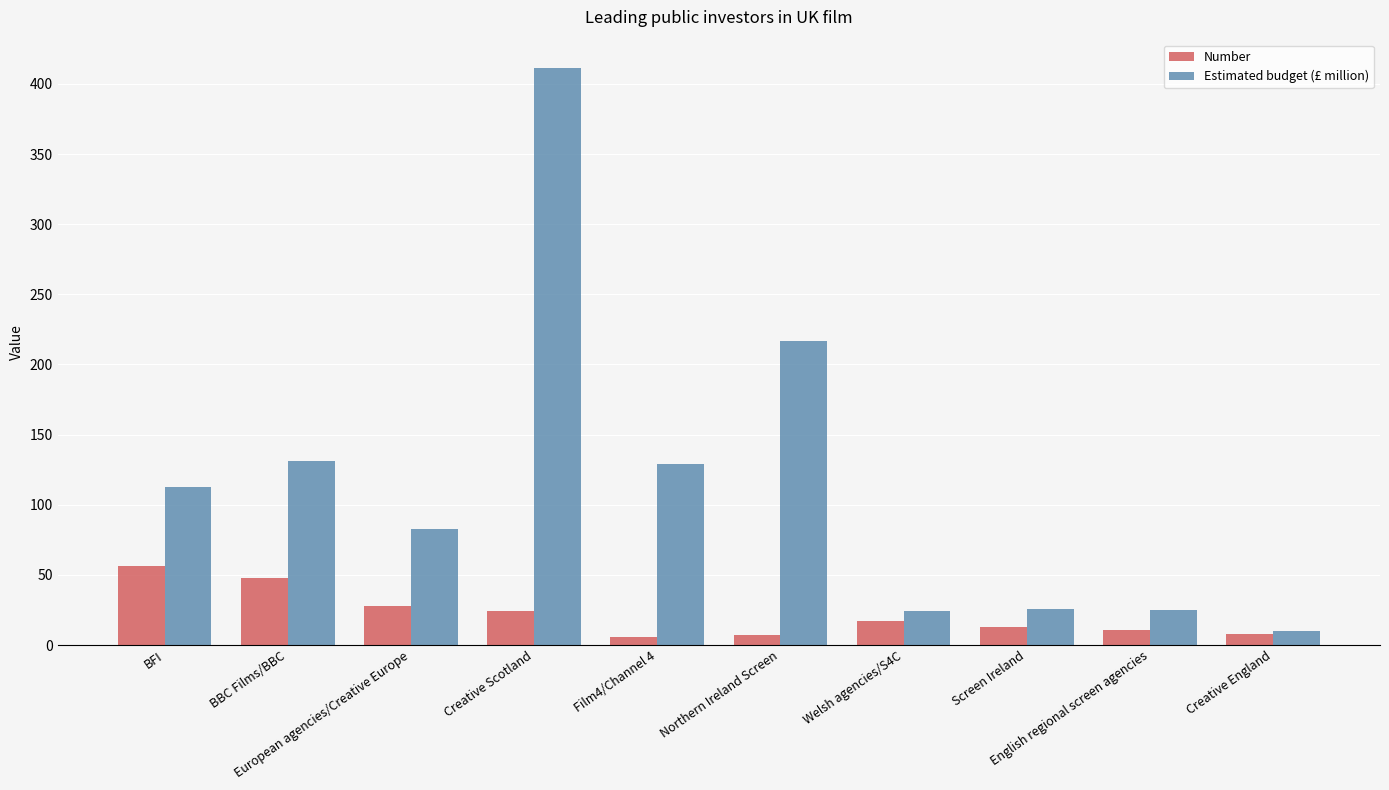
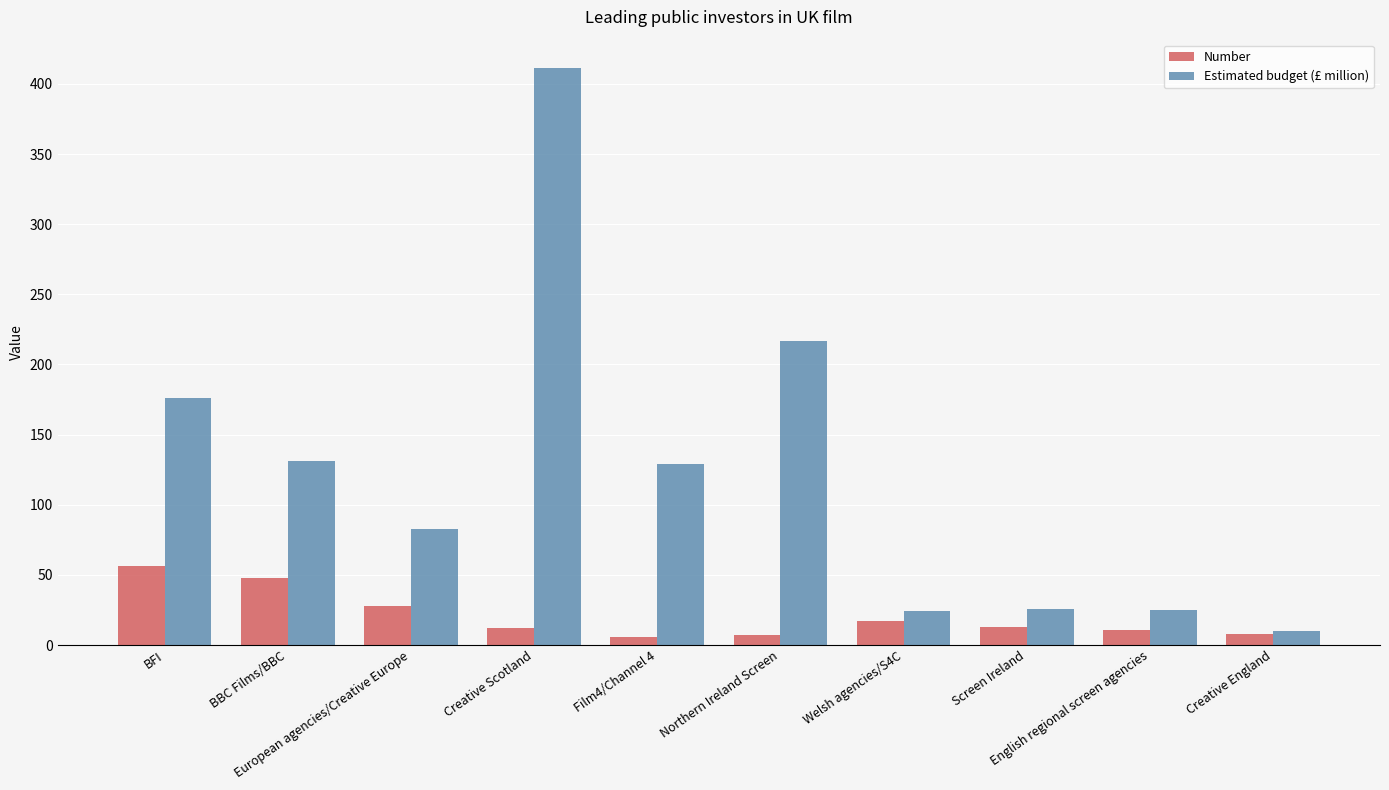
  {
    "Number": {
      "BFI": 56,
      "BBC Films/BBC": 48,
      "European agencies/Creative Europe": 28,
-     "Creative Scotland": 24,
+     "Creative Scotland": 12,
      "Film4/Channel 4": 6,
      "Northern Ireland Screen": 7,
      "Welsh agencies/S4C": 17,
      "Screen Ireland": 13,
      "English regional screen agencies": 11,
      "Creative England": 8
    },
    "Estimated budget (£ million)": {
-     "BFI": 113,
+     "BFI": 176,
      "BBC Films/BBC": 131,
      "European agencies/Creative Europe": 83,
      "Creative Scotland": 411,
      "Film4/Channel 4": 129,
      "Northern Ireland Screen": 217,
      "Welsh agencies/S4C": 24,
      "Screen Ireland": 26,
      "English regional screen agencies": 25,
      "Creative England": 10
    }
  }
